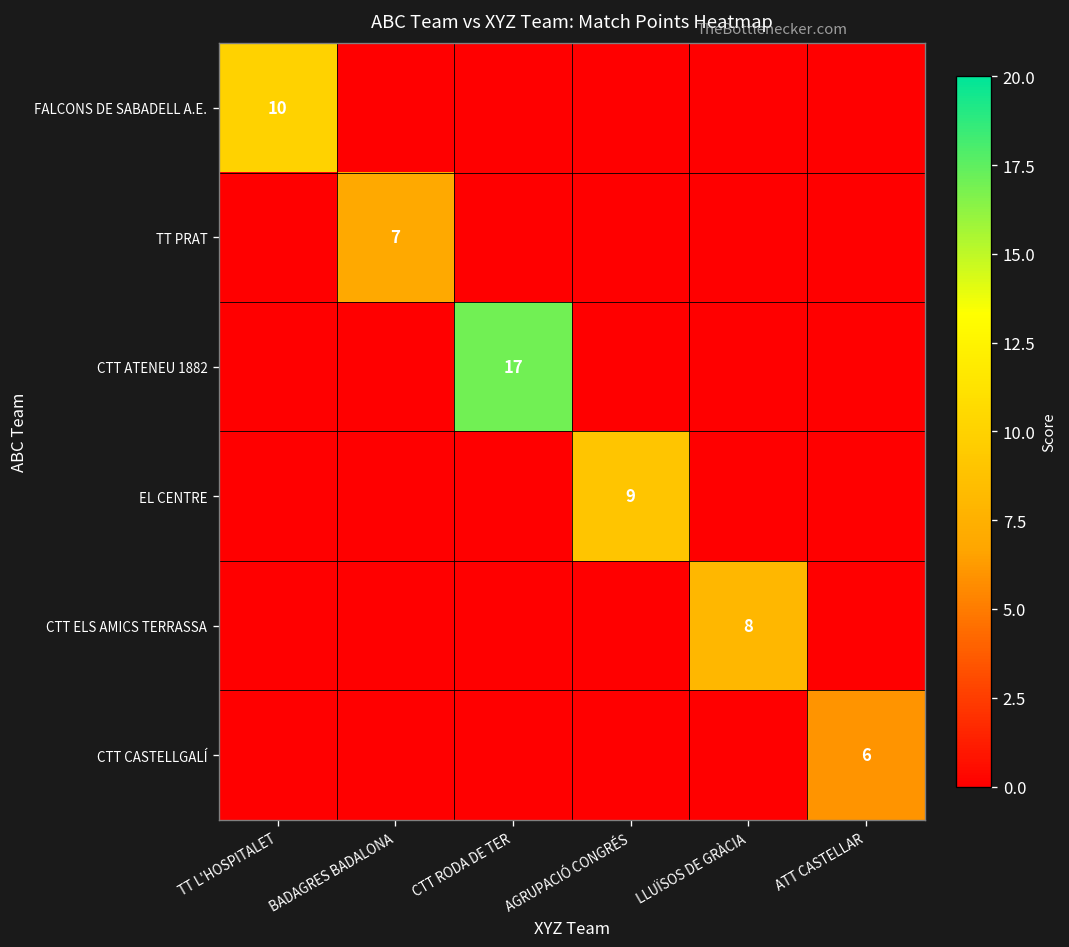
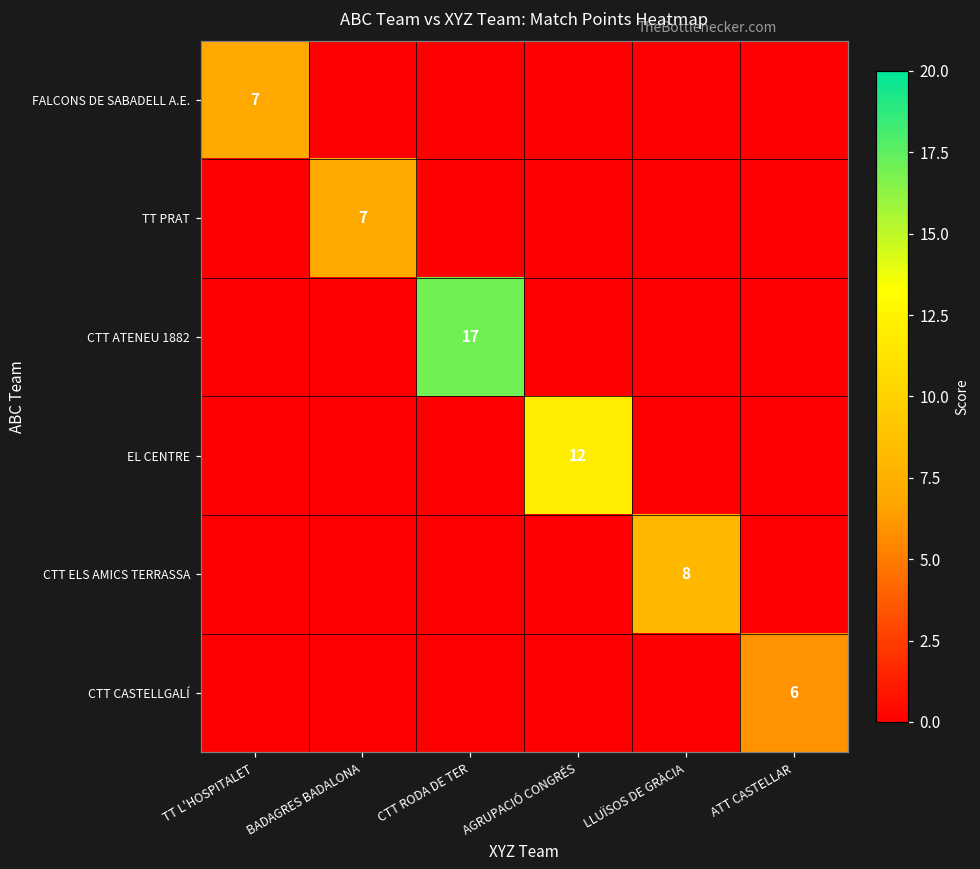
  {
    "FALCONS DE SABADELL A.E.": {
-     "TT L'HOSPITALET": 10
+     "TT L'HOSPITALET": 7
    },
    "TT PRAT": {
      "BADAGRES BADALONA": 7
    },
    "CTT ATENEU 1882": {
      "CTT RODA DE TER": 17
    },
    "EL CENTRE": {
-     "AGRUPACIÓ CONGRÉS": 9
+     "AGRUPACIÓ CONGRÉS": 12
    },
    "CTT ELS AMICS TERRASSA": {
      "LLUÏSOS DE GRÀCIA": 8
    },
    "CTT CASTELLGALÍ": {
      "ATT CASTELLAR": 6
    }
  }
